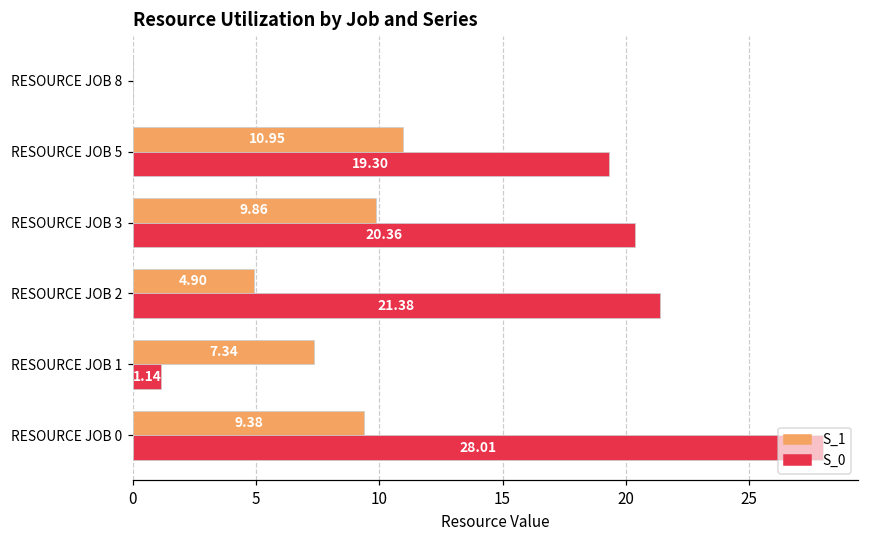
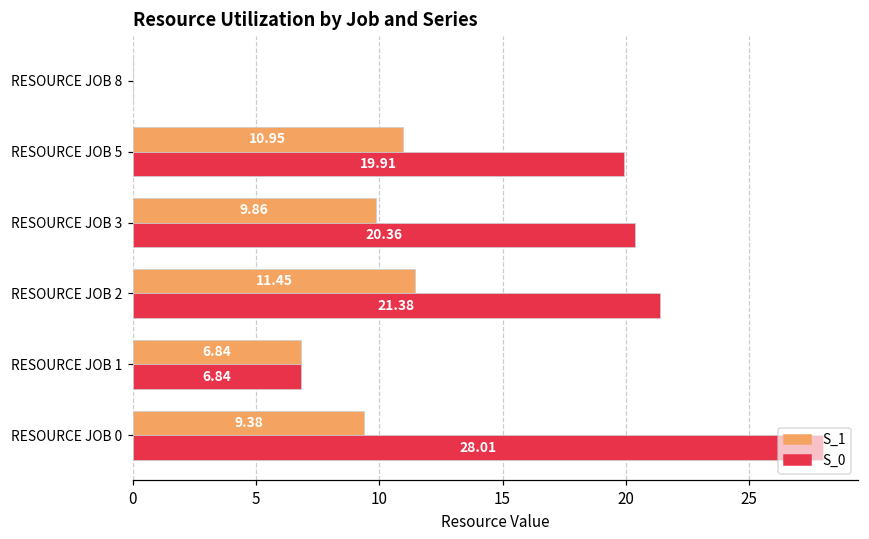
  {
    "S_1": {
      "RESOURCE JOB 5": 10.95,
      "RESOURCE JOB 3": 9.86,
-     "RESOURCE JOB 2": 4.90,
-     "RESOURCE JOB 1": 7.34,
+     "RESOURCE JOB 2": 11.45,
+     "RESOURCE JOB 1": 6.84,
      "RESOURCE JOB 0": 9.38
    },
    "S_0": {
-     "RESOURCE JOB 5": 19.30,
+     "RESOURCE JOB 5": 19.91,
      "RESOURCE JOB 3": 20.36,
      "RESOURCE JOB 2": 21.38,
-     "RESOURCE JOB 1": 1.14
+     "RESOURCE JOB 1": 6.84
    }
  }
